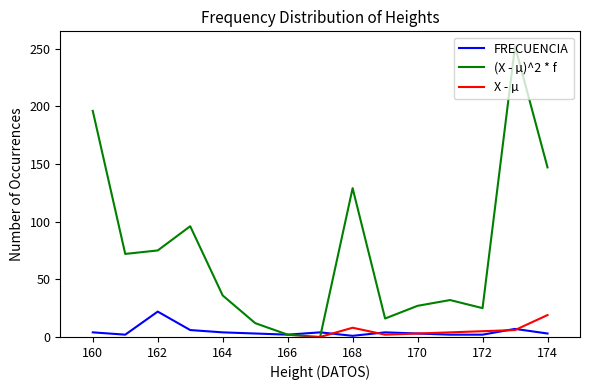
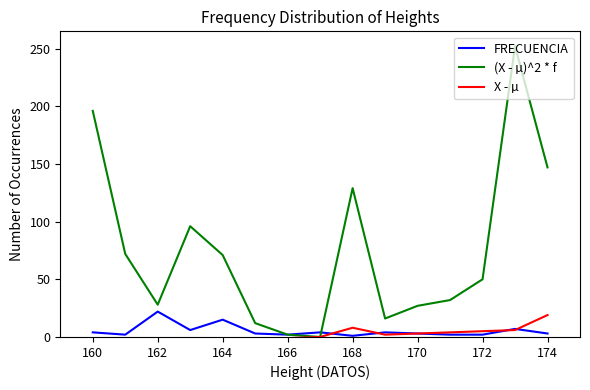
  {
    "FRECUENCIA": {
      "160": 4,
      "162": 22,
-     "164": 4,
+     "164": 15,
      "168": 1,
      "172": 2,
      "174": 3
    },
    "(X - µ)^2 * f": {
      "160": 196,
-     "162": 75,
-     "164": 36,
+     "162": 28,
+     "164": 71,
      "168": 129,
      "170": 27,
-     "172": 25,
+     "172": 50,
      "174": 147
    },
    "X - µ": {
      "166": -1,
      "168": 8,
      "172": 5,
      "174": 19
    }
  }
